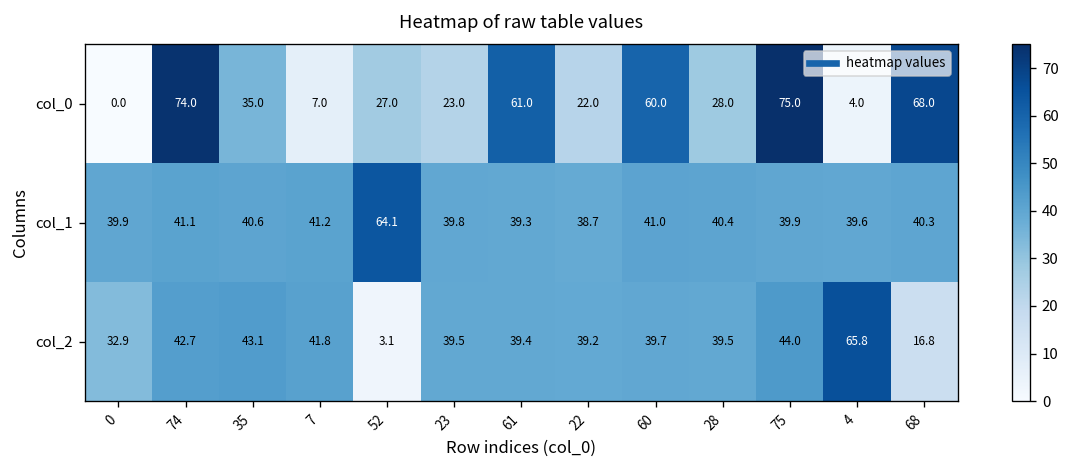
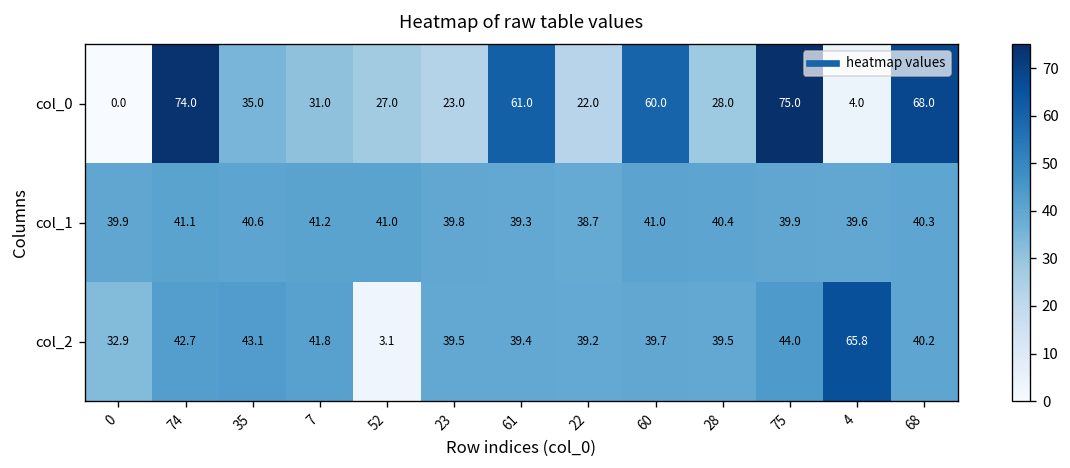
  {
    "col_0": {
      "0": 0.0,
      "74": 74.0,
      "35": 35.0,
-     "7": 7.0,
+     "7": 31.0,
      "52": 27.0,
      "23": 23.0,
      "61": 61.0,
      "22": 22.0,
      "60": 60.0,
      "28": 28.0,
      "75": 75.0,
      "4": 4.0,
      "68": 68.0
    },
    "col_1": {
      "0": 39.9,
      "74": 41.1,
      "35": 40.6,
      "7": 41.2,
-     "52": 64.1,
+     "52": 41.0,
      "23": 39.8,
      "61": 39.3,
      "22": 38.7,
      "60": 41.0,
      "28": 40.4,
      "75": 39.9,
      "4": 39.6,
      "68": 40.3
    },
    "col_2": {
      "0": 32.9,
      "74": 42.7,
      "35": 43.1,
      "7": 41.8,
      "52": 3.1,
      "23": 39.5,
      "61": 39.4,
      "22": 39.2,
      "60": 39.7,
      "28": 39.5,
      "75": 44.0,
      "4": 65.8,
-     "68": 16.8
+     "68": 40.2
    }
  }
